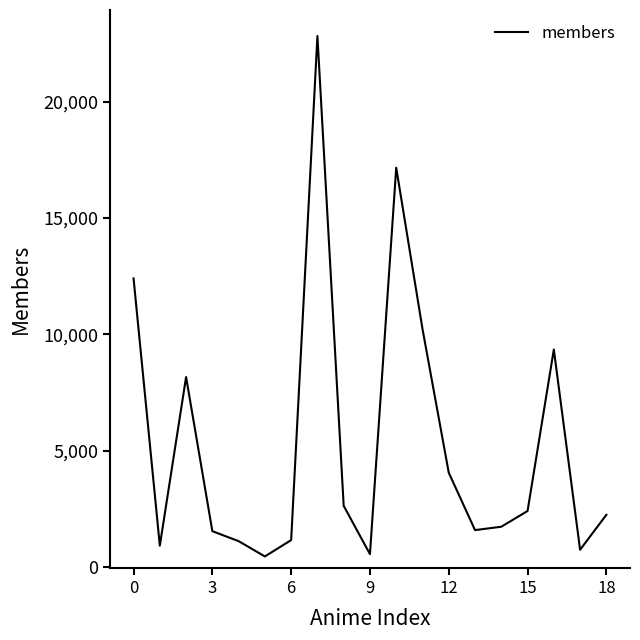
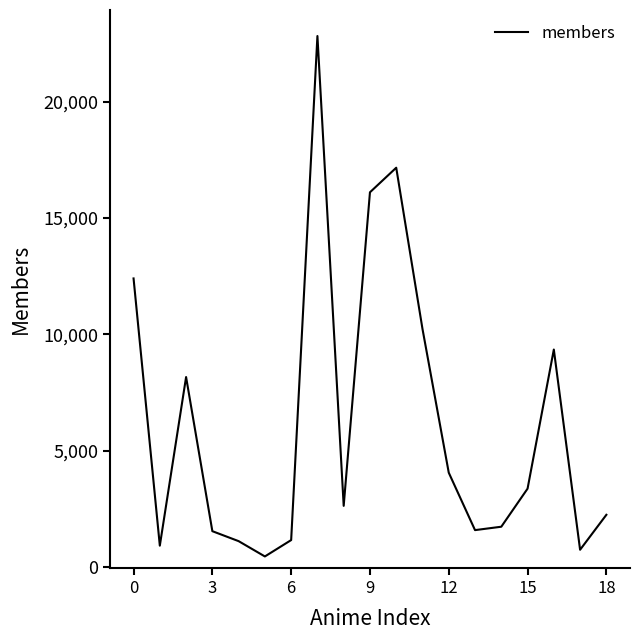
  {
    "0": "12,400",
    "3": "1,500",
    "6": "1,200",
-   "9": "600",
+   "9": "16,100",
    "12": "4,100",
-   "15": "2,400",
+   "15": "3,400",
    "18": "2,200"
  }
